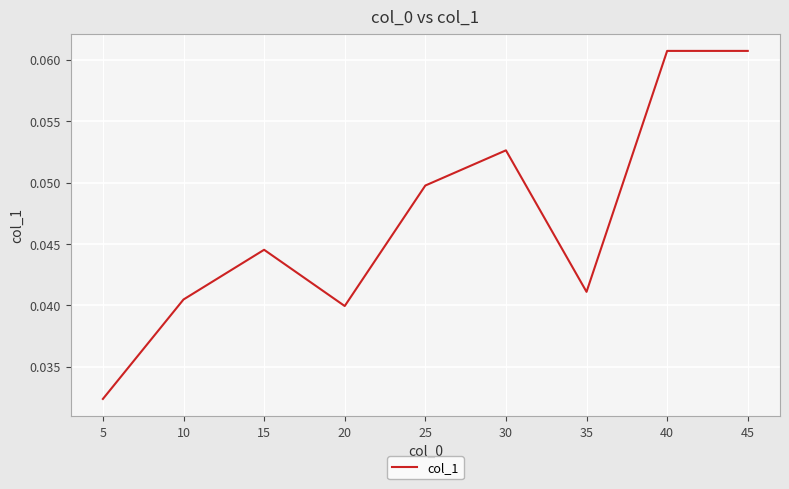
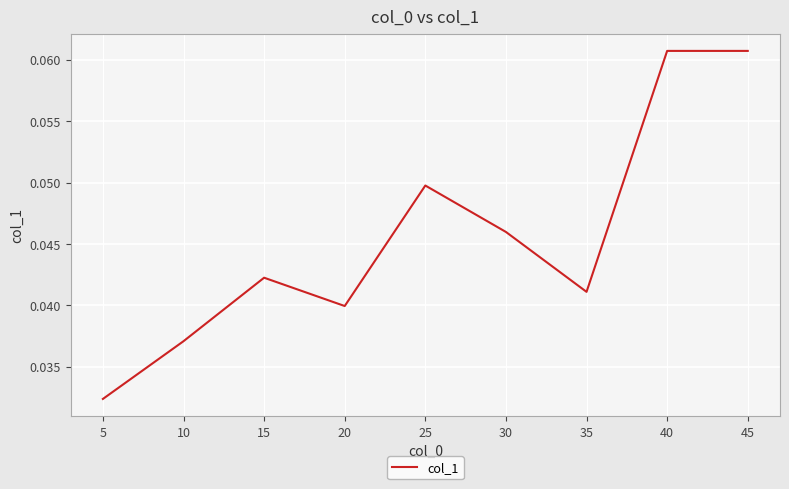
  {
    "5": 0.0324,
-   "10": 0.0405,
-   "15": 0.0445,
+   "10": 0.0371,
+   "15": 0.0423,
    "20": 0.0400,
    "25": 0.0498,
-   "30": 0.0526,
+   "30": 0.0460,
    "35": 0.0411,
    "40": 0.0607,
    "45": 0.0607
  }
